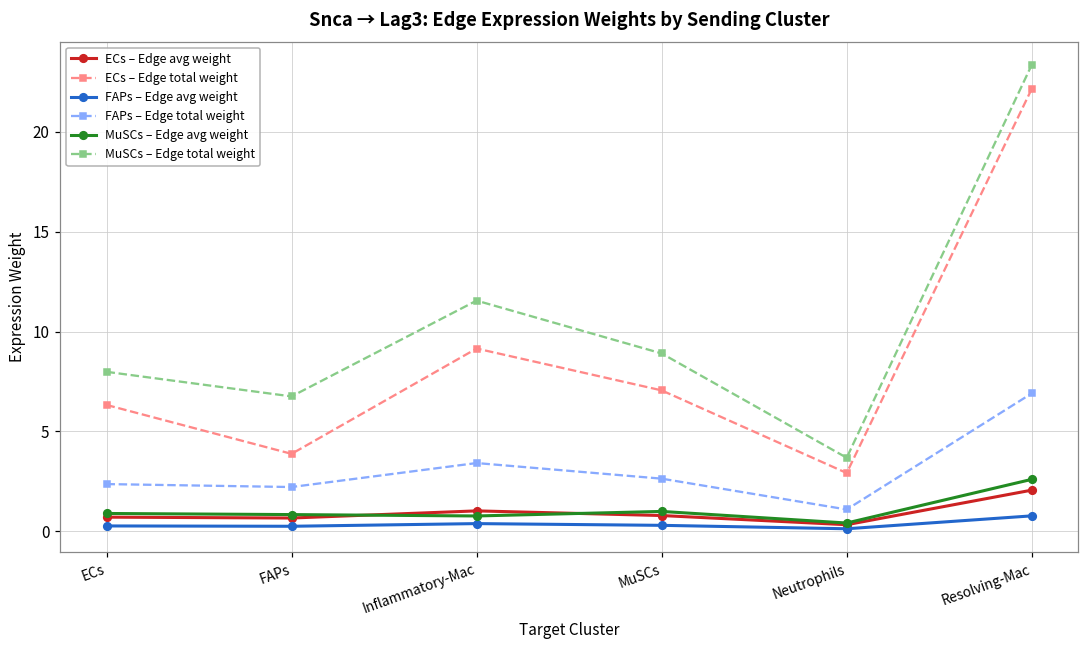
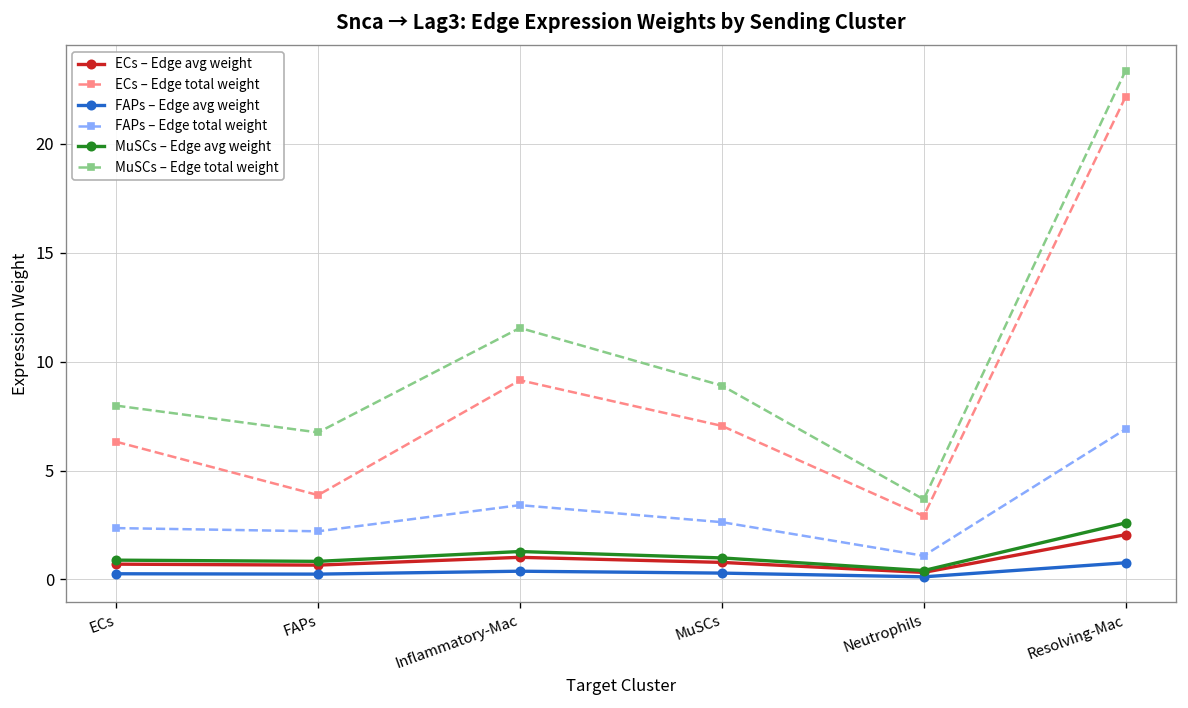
  {
    "ECs – Edge avg weight": {
      "ECs": 0.7,
      "FAPs": 0.7,
      "Inflammatory-Mac": 1.0,
      "MuSCs": 0.8,
      "Resolving-Mac": 2.1
    },
    "ECs – Edge total weight": {
      "ECs": 6.3,
      "FAPs": 3.9,
      "Inflammatory-Mac": 9.1,
      "MuSCs": 7.1,
      "Neutrophils": 2.9,
      "Resolving-Mac": 22.2
    },
    "FAPs – Edge avg weight": {
      "ECs": 0.3,
      "FAPs": 0.2,
      "Inflammatory-Mac": 0.4,
      "MuSCs": 0.3,
      "Neutrophils": 0.1,
      "Resolving-Mac": 0.8
    },
    "FAPs – Edge total weight": {
      "ECs": 2.4,
      "FAPs": 2.2,
      "Inflammatory-Mac": 3.4,
      "MuSCs": 2.6,
      "Neutrophils": 1.1,
      "Resolving-Mac": 6.9
    },
    "MuSCs – Edge avg weight": {
      "ECs": 0.9,
      "FAPs": 0.8,
-     "Inflammatory-Mac": 0.8,
+     "Inflammatory-Mac": 1.3,
      "MuSCs": 1.0,
      "Resolving-Mac": 2.6
    },
    "MuSCs – Edge total weight": {
      "ECs": 8.0,
      "FAPs": 6.8,
      "Inflammatory-Mac": 11.5,
      "MuSCs": 8.9,
      "Neutrophils": 3.7,
      "Resolving-Mac": 23.4
    }
  }
